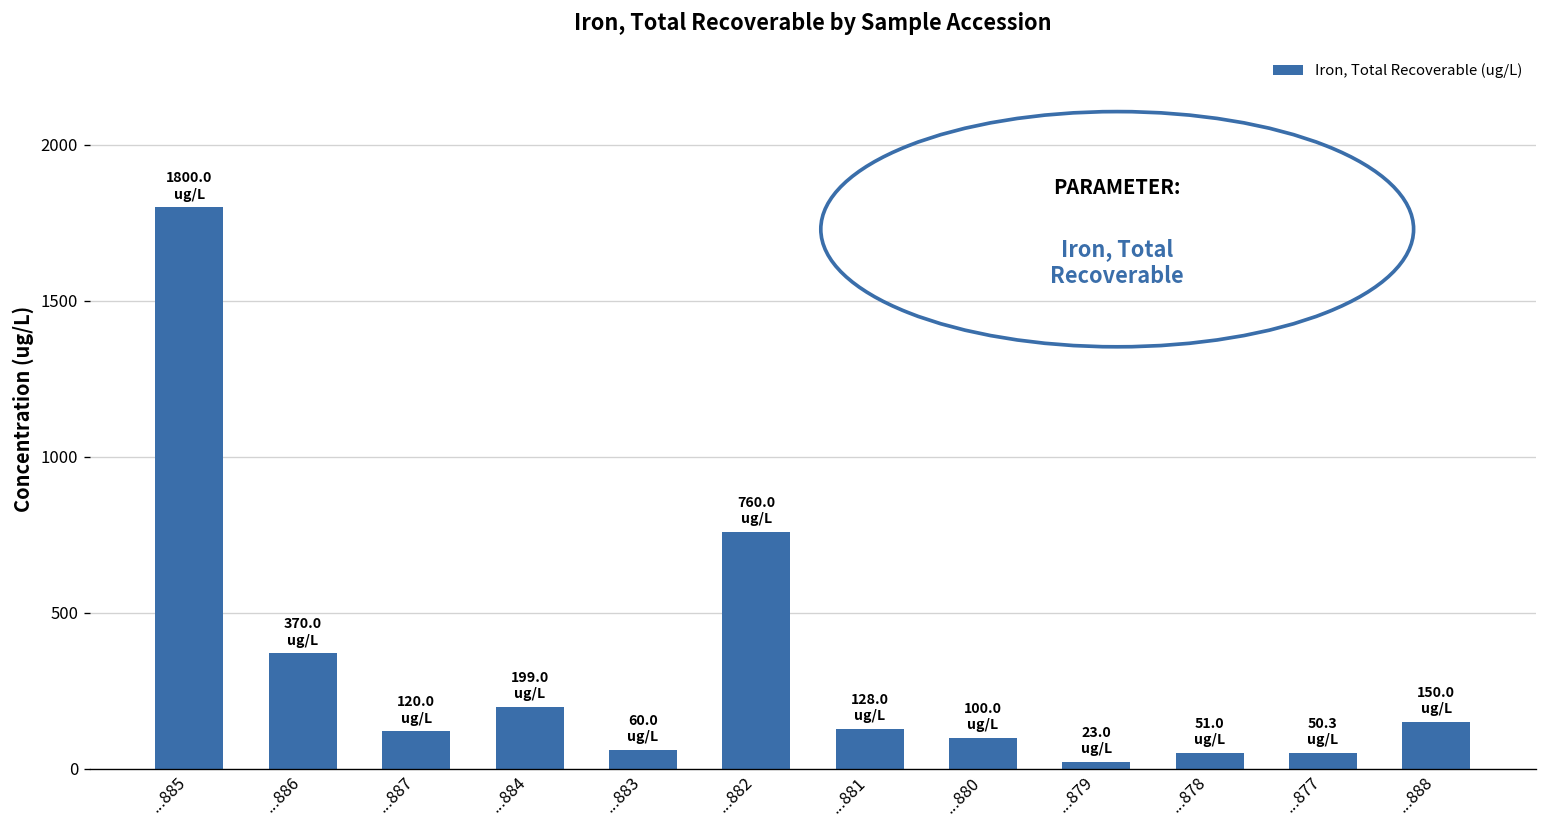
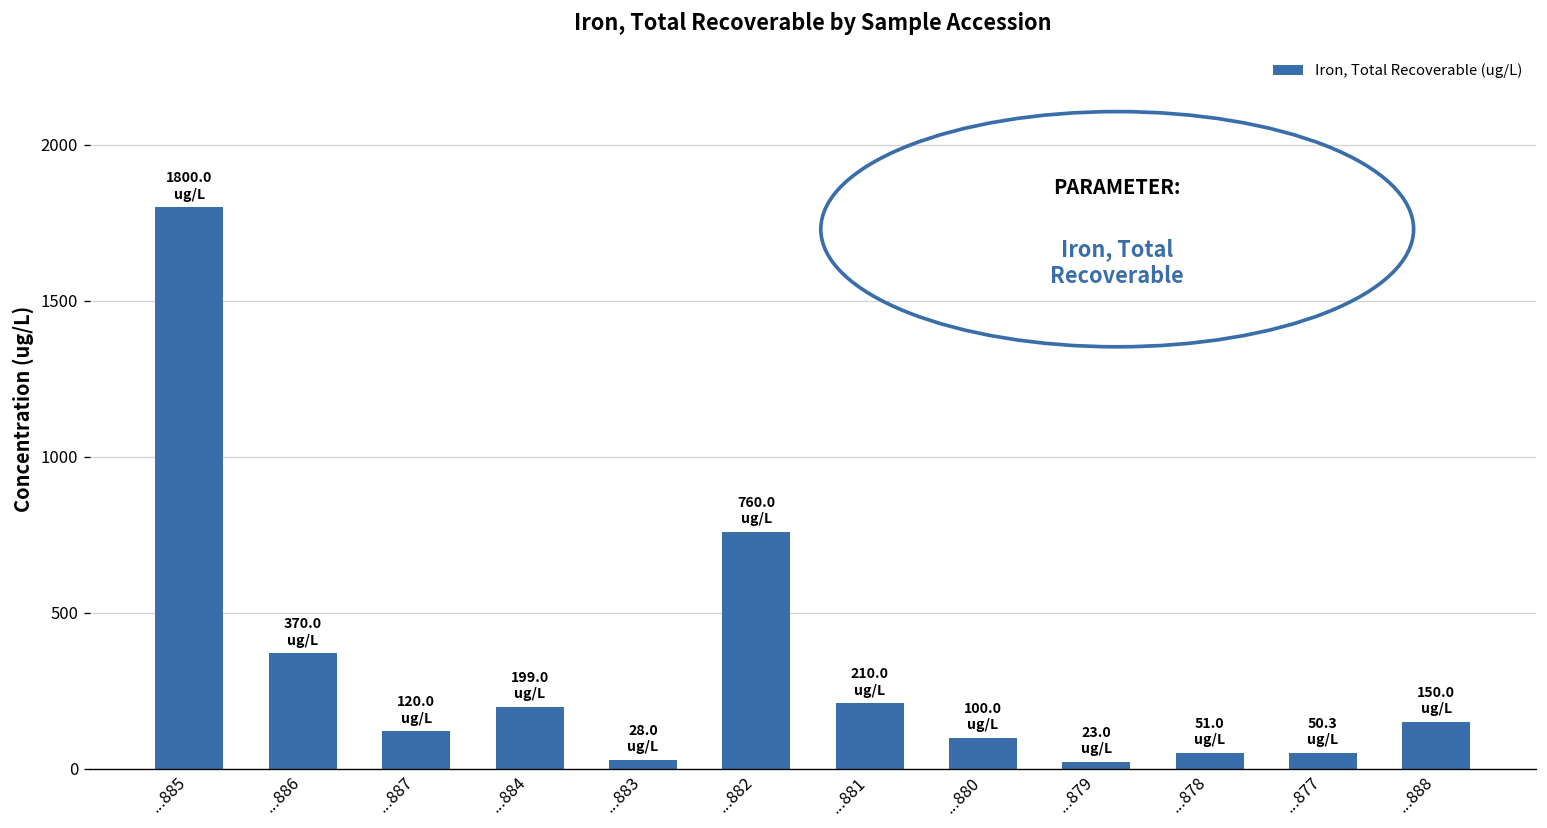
  {
    "...885": 1800.0,
    "...886": 370.0,
    "...887": 120.0,
    "...884": 199.0,
-   "...883": 60.0,
+   "...883": 28.0,
    "...882": 760.0,
-   "...881": 128.0,
+   "...881": 210.0,
    "...880": 100.0,
    "...879": 23.0,
    "...878": 51.0,
    "...877": 50.3,
    "...888": 150.0
  }
